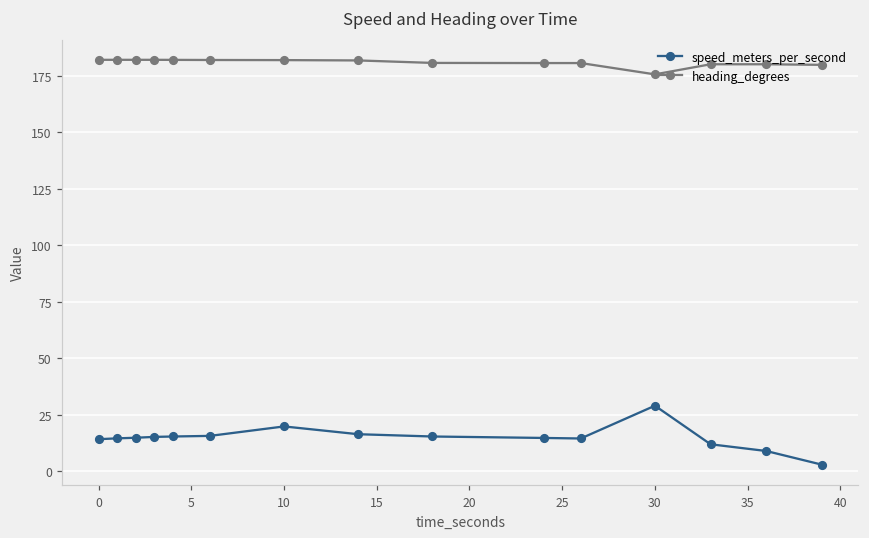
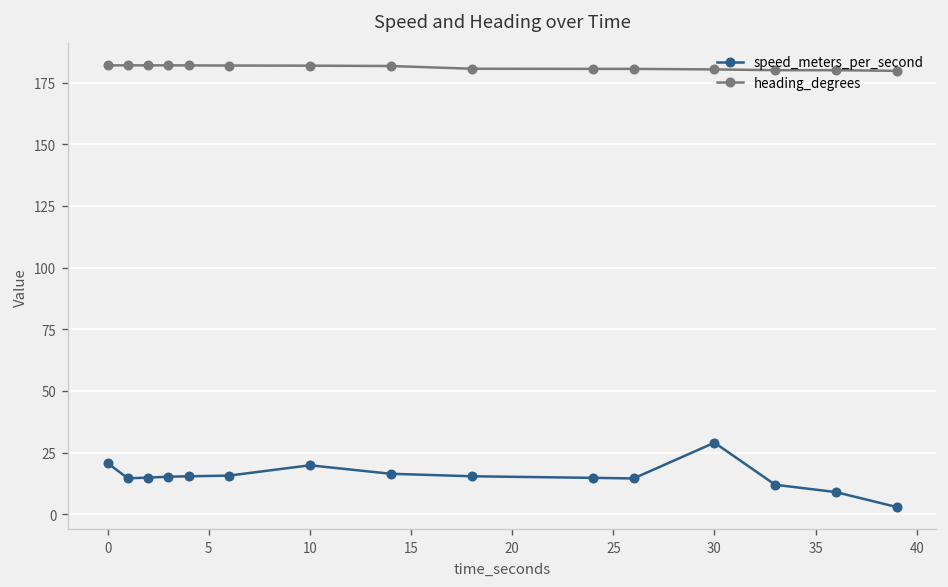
  {
    "speed_meters_per_second": {
-     "0": 14,
+     "0": 21,
      "10": 20,
      "30": 29
    },
    "heading_degrees": {
      "0": 182,
      "10": 182,
-     "30": 176
+     "30": 180
    }
  }
